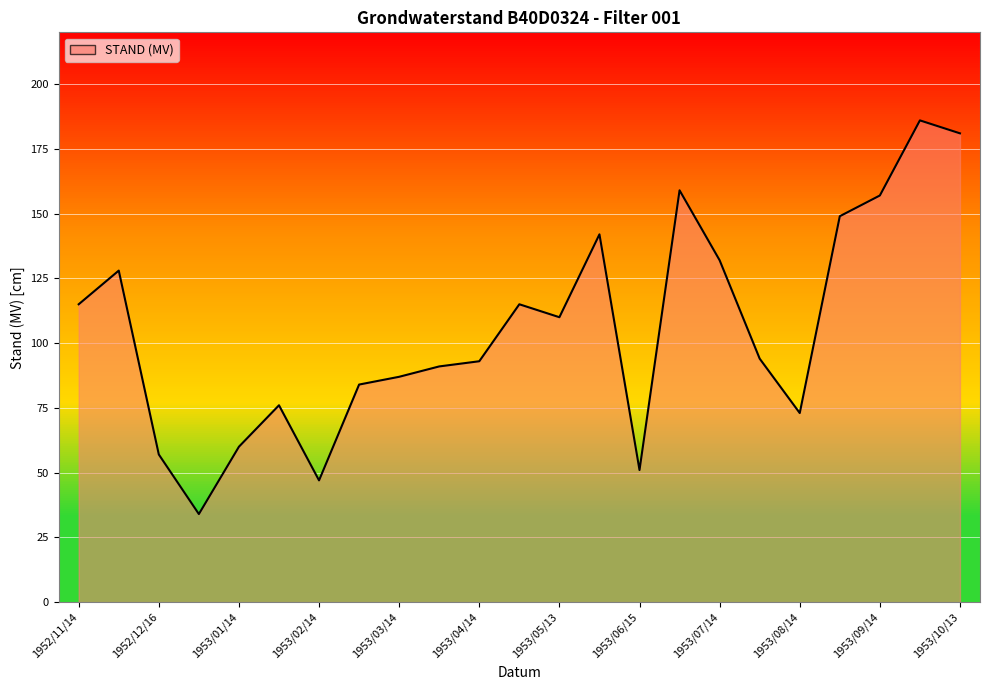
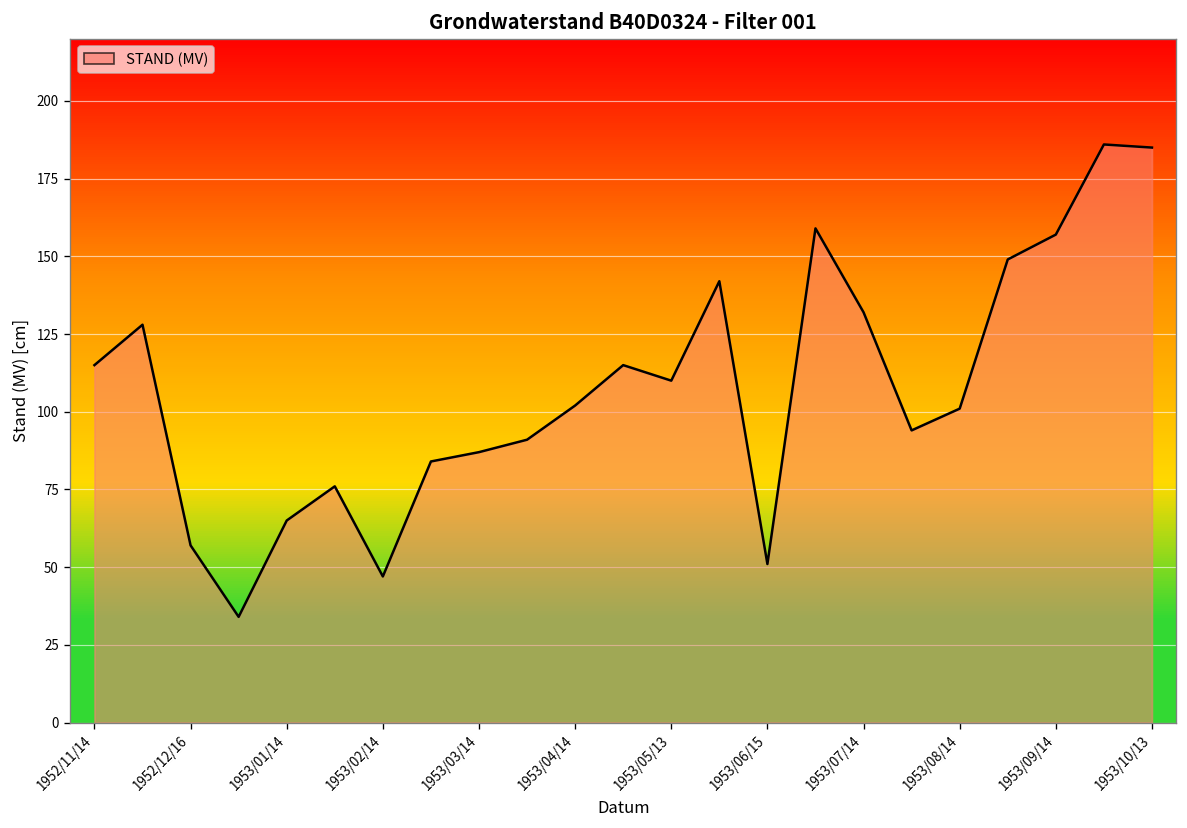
  {
    "1952/11/14": 115,
    "1952/12/16": 57,
-   "1953/01/14": 60,
+   "1953/01/14": 65,
    "1953/02/14": 47,
    "1953/03/14": 87,
-   "1953/04/14": 93,
+   "1953/04/14": 102,
    "1953/05/13": 110,
    "1953/06/15": 51,
    "1953/07/14": 132,
-   "1953/08/14": 73,
+   "1953/08/14": 101,
    "1953/09/14": 157,
-   "1953/10/13": 181
+   "1953/10/13": 185
  }
